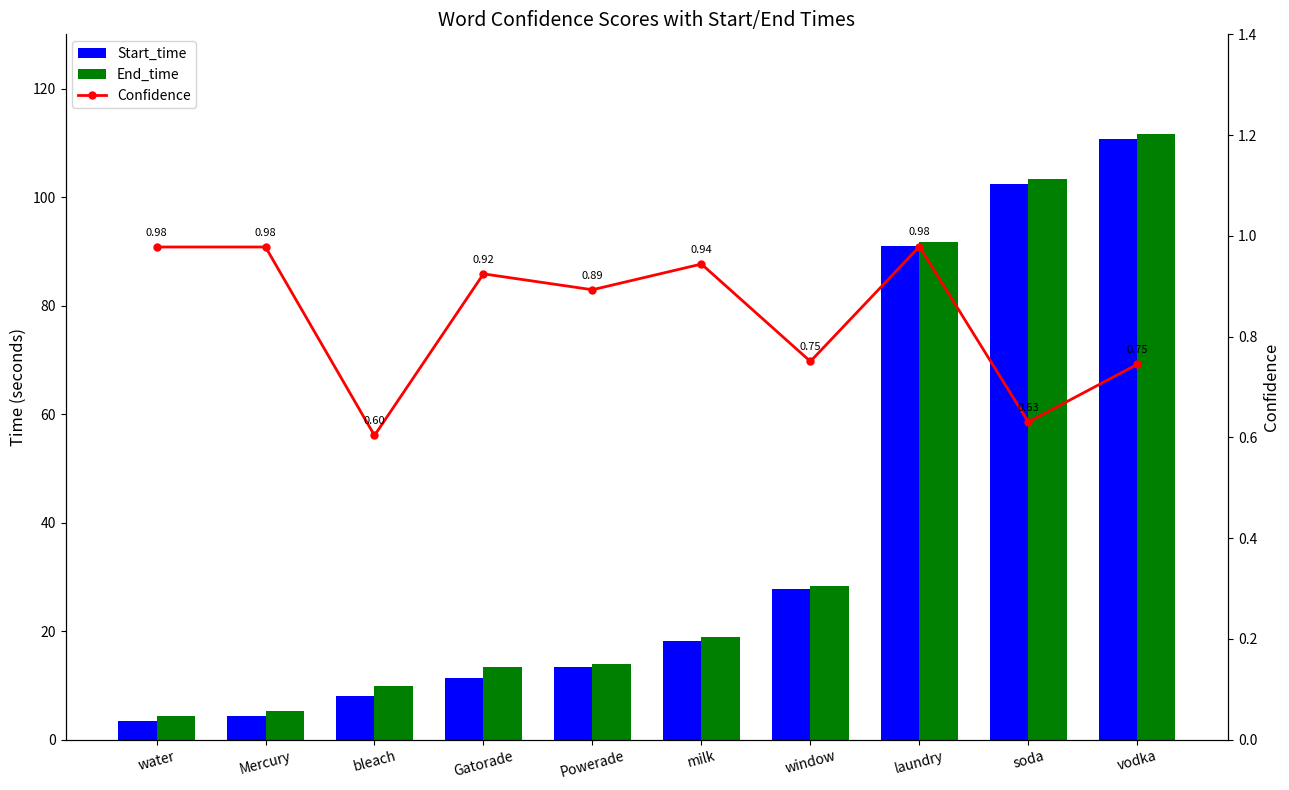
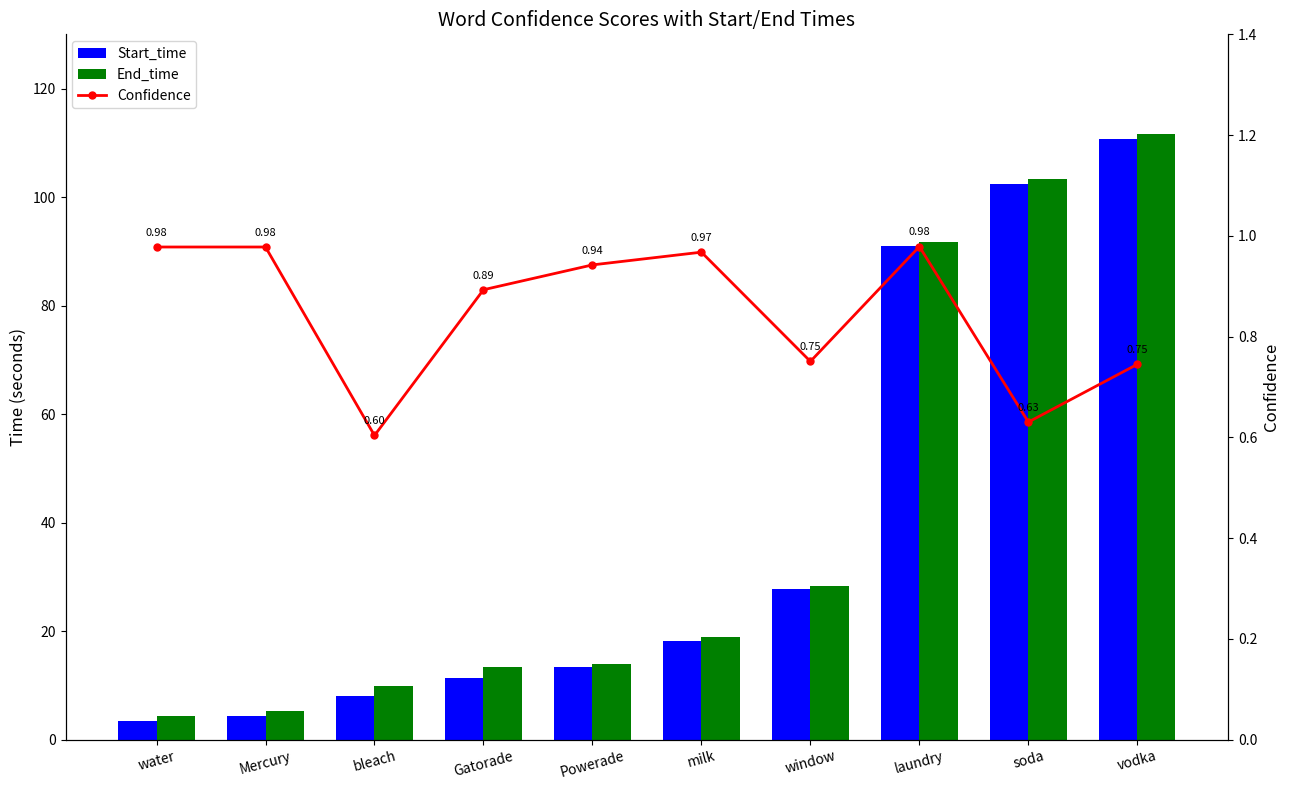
  {
    "Confidence": {
      "water": 0.98,
      "Mercury": 0.98,
      "bleach": 0.60,
-     "Gatorade": 0.92,
-     "Powerade": 0.89,
-     "milk": 0.94,
+     "Gatorade": 0.89,
+     "Powerade": 0.94,
+     "milk": 0.97,
      "window": 0.75,
      "laundry": 0.98,
      "soda": 0.63,
      "vodka": 0.75
    }
  }
